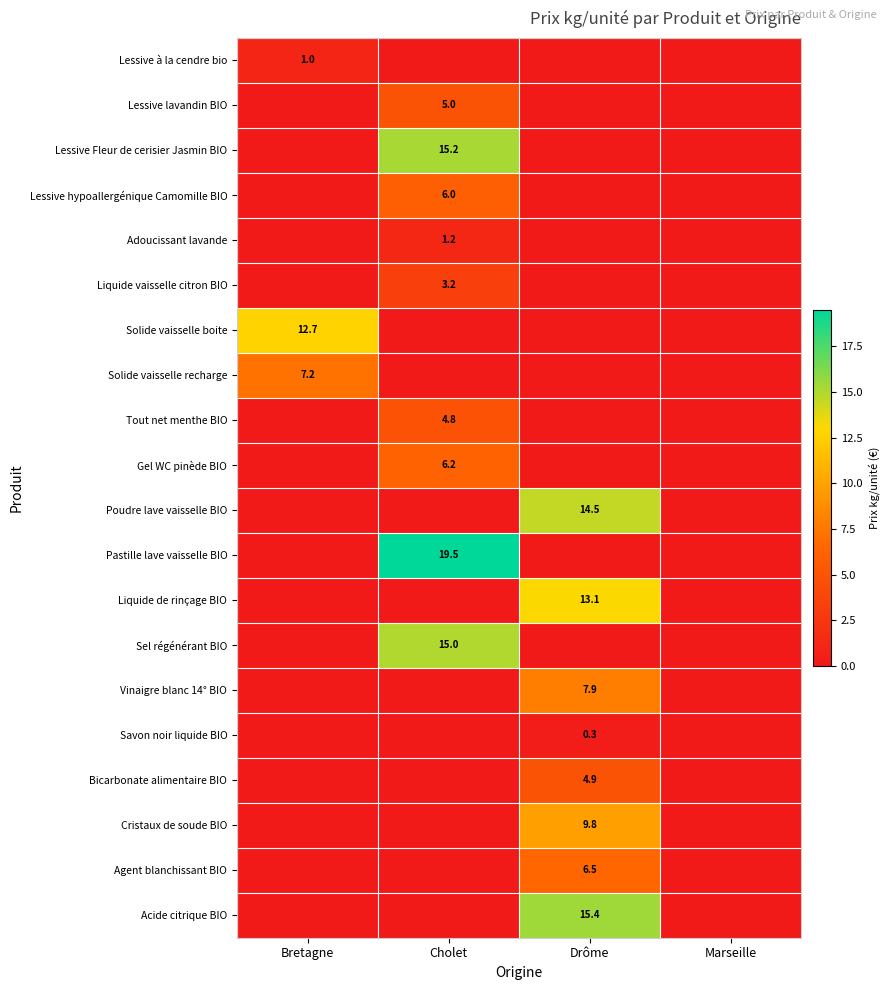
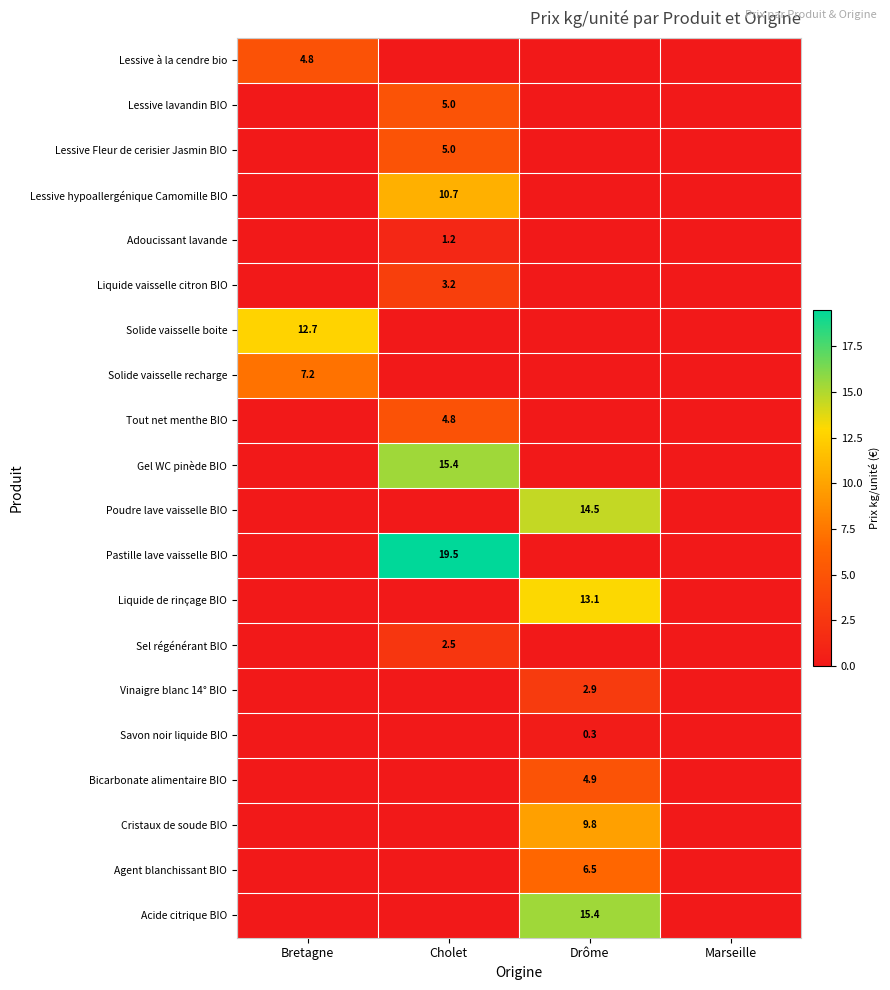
  {
    "Lessive à la cendre bio": {
-     "Bretagne": 1.0
+     "Bretagne": 4.8
    },
    "Lessive lavandin BIO": {
      "Cholet": 5.0
    },
    "Lessive Fleur de cerisier Jasmin BIO": {
-     "Cholet": 15.2
+     "Cholet": 5.0
    },
    "Lessive hypoallergénique Camomille BIO": {
-     "Cholet": 6.0
+     "Cholet": 10.7
    },
    "Adoucissant lavande": {
      "Cholet": 1.2
    },
    "Liquide vaisselle citron BIO": {
      "Cholet": 3.2
    },
    "Solide vaisselle boite": {
      "Bretagne": 12.7
    },
    "Solide vaisselle recharge": {
      "Bretagne": 7.2
    },
    "Tout net menthe BIO": {
      "Cholet": 4.8
    },
    "Gel WC pinède BIO": {
-     "Cholet": 6.2
+     "Cholet": 15.4
    },
    "Poudre lave vaisselle BIO": {
      "Drôme": 14.5
    },
    "Pastille lave vaisselle BIO": {
      "Cholet": 19.5
    },
    "Liquide de rinçage BIO": {
      "Drôme": 13.1
    },
    "Sel régénérant BIO": {
-     "Cholet": 15.0
+     "Cholet": 2.5
    },
    "Vinaigre blanc 14° BIO": {
-     "Drôme": 7.9
+     "Drôme": 2.9
    },
    "Savon noir liquide BIO": {
      "Drôme": 0.3
    },
    "Bicarbonate alimentaire BIO": {
      "Drôme": 4.9
    },
    "Cristaux de soude BIO": {
      "Drôme": 9.8
    },
    "Agent blanchissant BIO": {
      "Drôme": 6.5
    },
    "Acide citrique BIO": {
      "Drôme": 15.4
    }
  }
